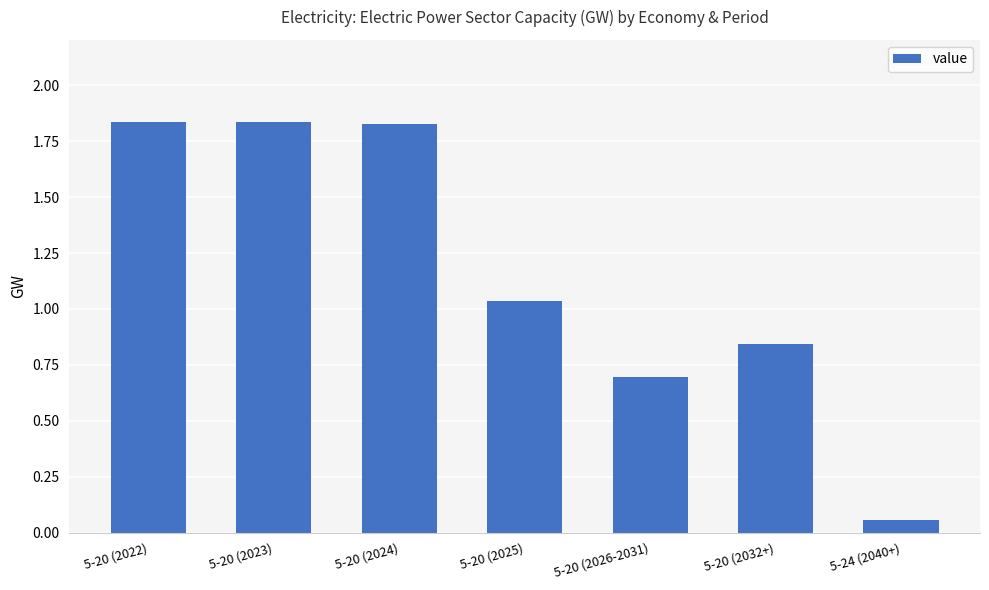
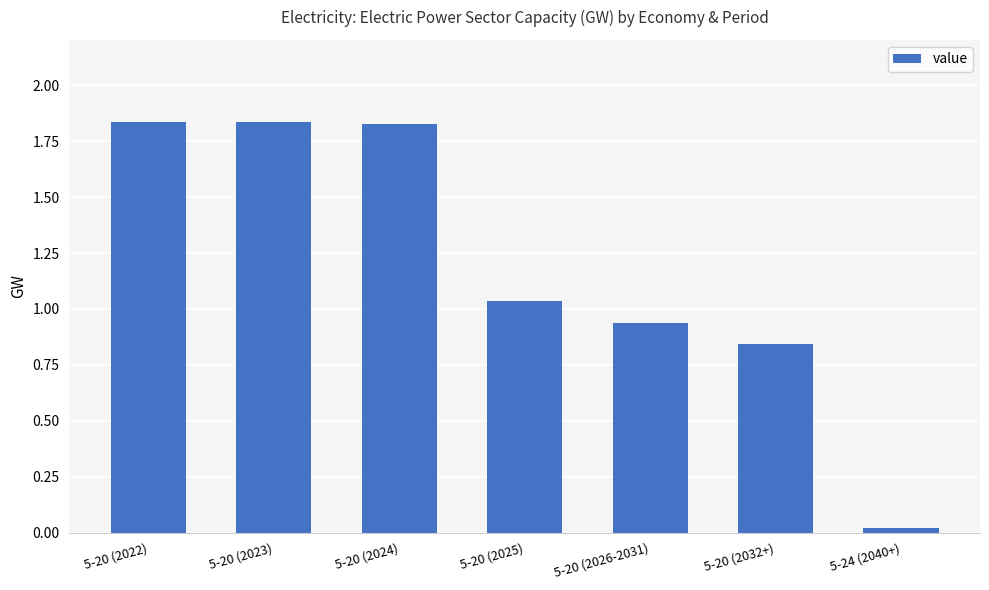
  {
    "5-20 (2022)": 1.84,
    "5-20 (2023)": 1.84,
    "5-20 (2024)": 1.83,
    "5-20 (2025)": 1.04,
-   "5-20 (2026-2031)": 0.70,
+   "5-20 (2026-2031)": 0.94,
    "5-20 (2032+)": 0.84,
-   "5-24 (2040+)": 0.06
+   "5-24 (2040+)": 0.02
  }
